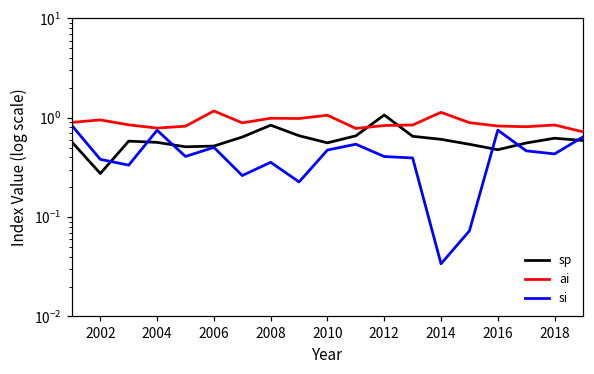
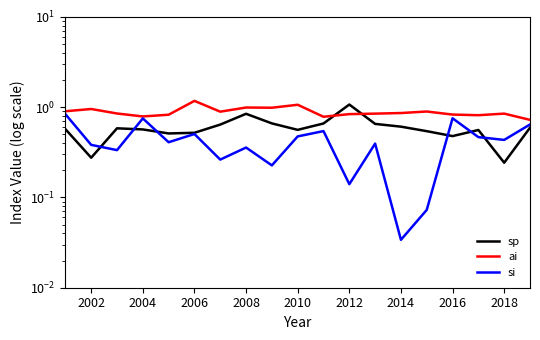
  {
    "sp": {
      "2002": 0.28,
      "2004": 0.6,
      "2008": 0.8,
      "2010": 0.6,
      "2012": 1.1,
      "2014": 0.6,
      "2016": 0.5,
-     "2018": 0.6
+     "2018": 0.24
    },
    "ai": {
      "2002": 1.0,
      "2006": 1.2,
      "2008": 1.0,
      "2010": 1.1,
      "2012": 0.8,
-     "2014": 1.1,
+     "2014": 0.9,
      "2016": 0.8,
      "2018": 0.8
    },
    "si": {
      "2002": 0.38,
      "2008": 0.36,
      "2010": 0.5,
-     "2012": 0.4,
+     "2012": 0.14,
      "2014": 0.034,
      "2016": 0.8,
      "2018": 0.4
    }
  }
